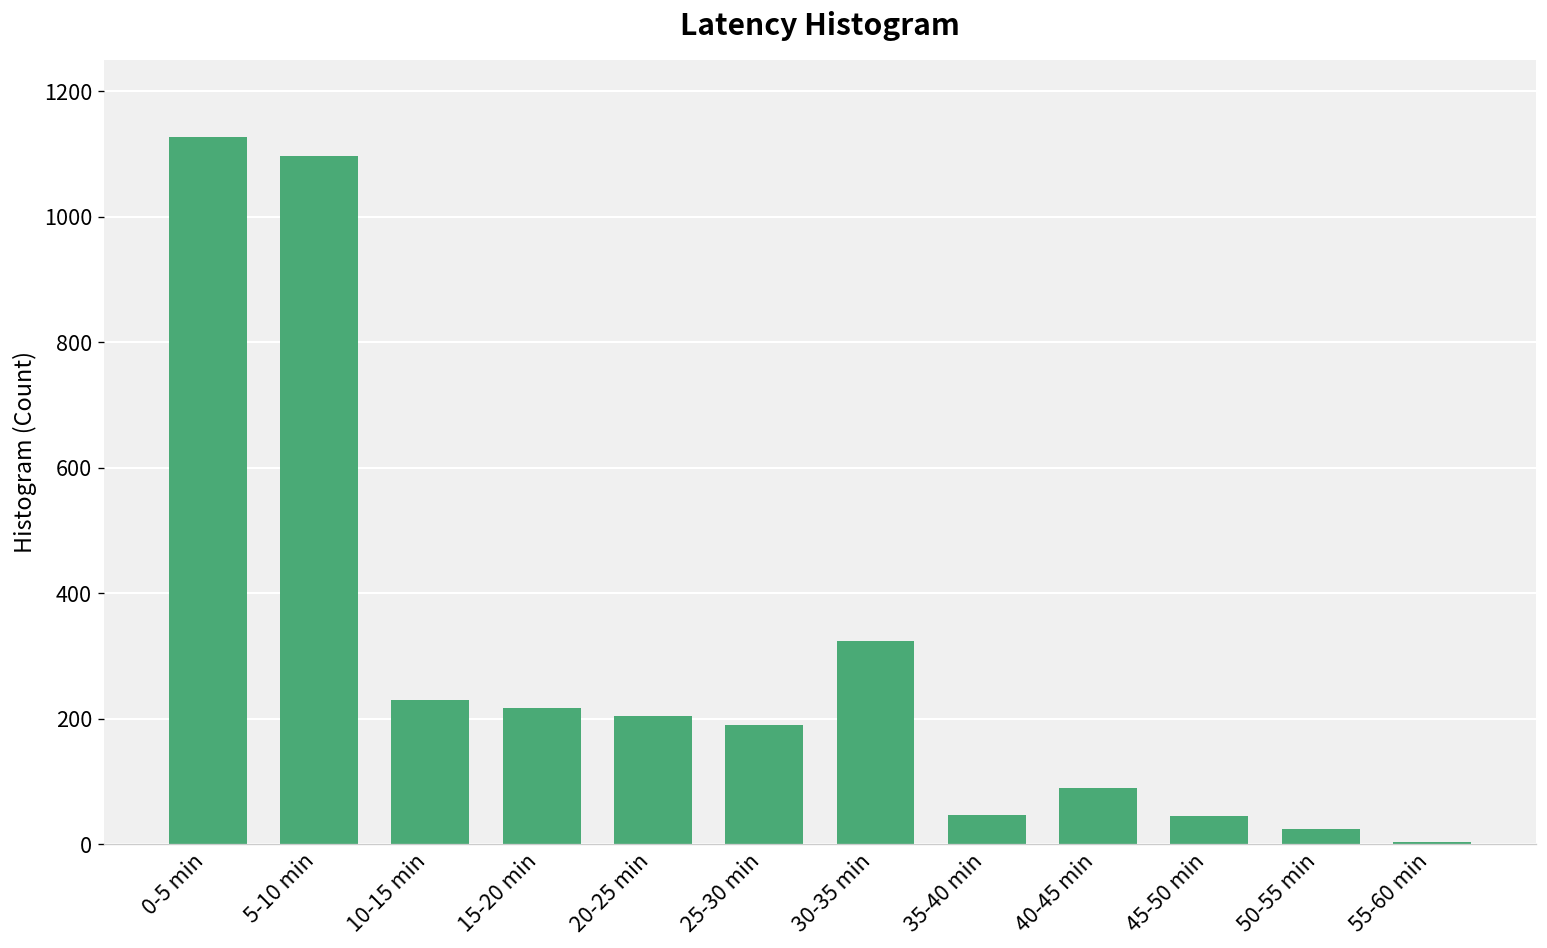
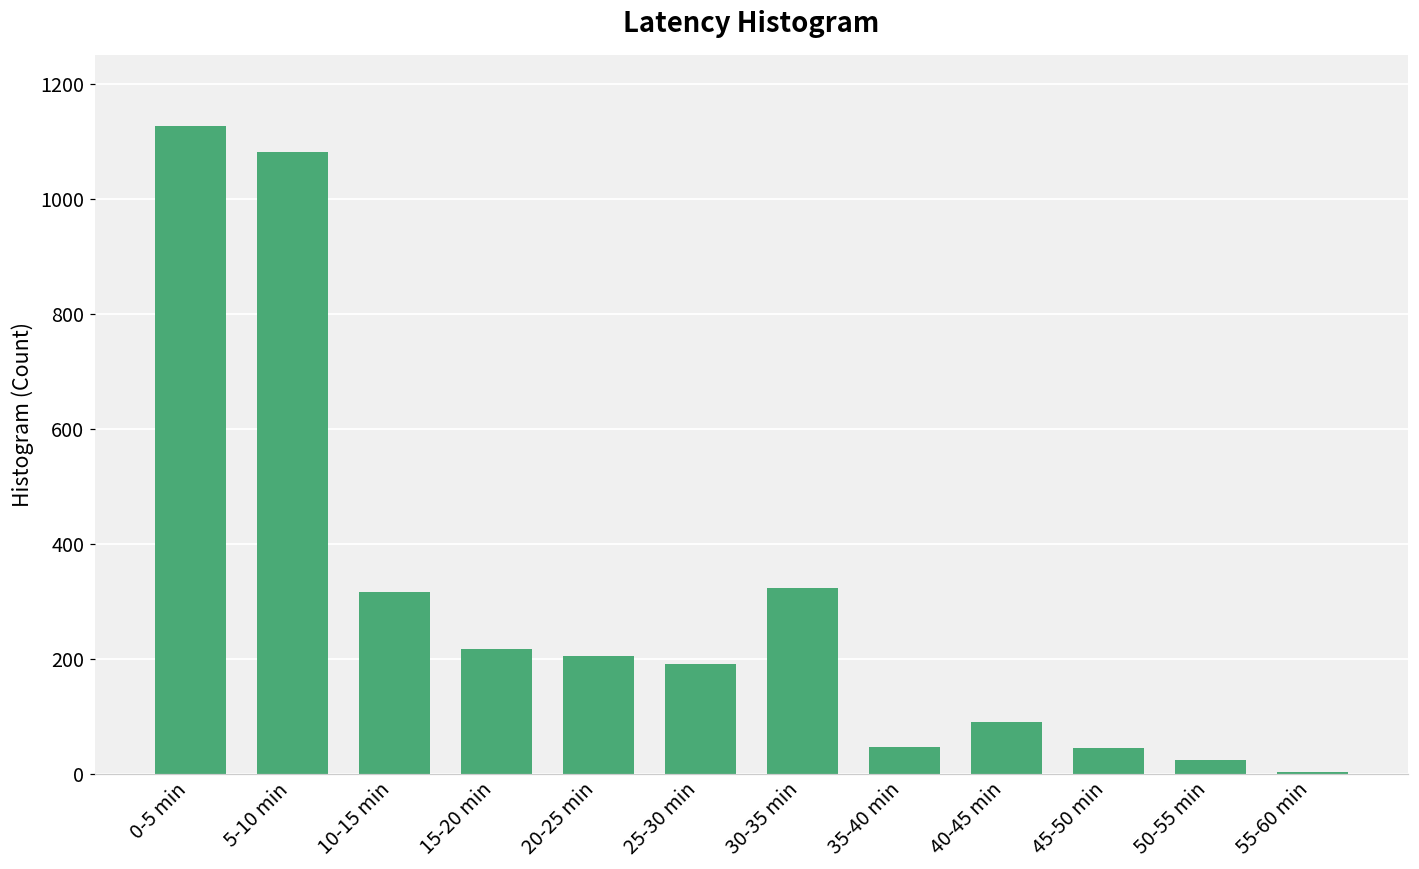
  {
    "0-5 min": 1130,
-   "5-10 min": 1100,
-   "10-15 min": 230,
+   "5-10 min": 1080,
+   "10-15 min": 320,
    "15-20 min": 220,
    "20-25 min": 210,
    "25-30 min": 190,
    "30-35 min": 320,
    "35-40 min": 50,
    "40-45 min": 90,
    "45-50 min": 50,
    "50-55 min": 20
  }
